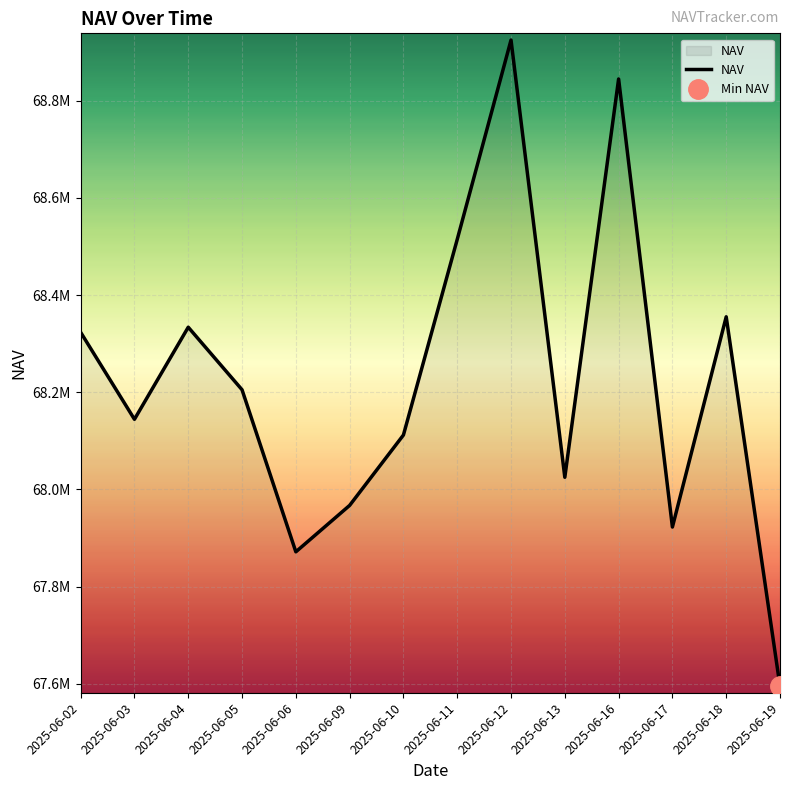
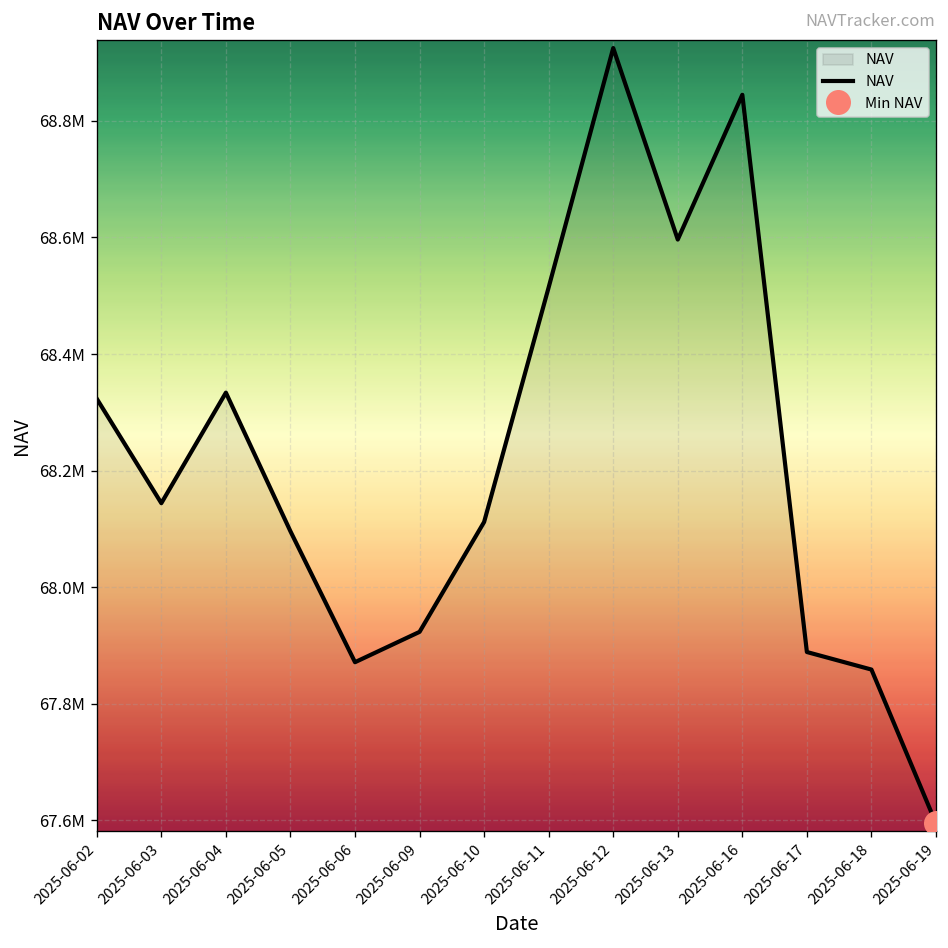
  {
    "NAV": {
      "2025-06-02": 68320000,
      "2025-06-03": 68140000,
      "2025-06-04": 68330000,
-     "2025-06-05": 68210000,
+     "2025-06-05": 68100000,
      "2025-06-06": 67870000,
-     "2025-06-09": 67970000,
+     "2025-06-09": 67920000,
      "2025-06-10": 68110000,
      "2025-06-11": 68510000,
      "2025-06-12": 68920000,
-     "2025-06-13": 68020000,
+     "2025-06-13": 68600000,
      "2025-06-16": 68840000,
-     "2025-06-17": 67920000,
-     "2025-06-18": 68360000
+     "2025-06-17": 67890000,
+     "2025-06-18": 67860000
    }
  }
